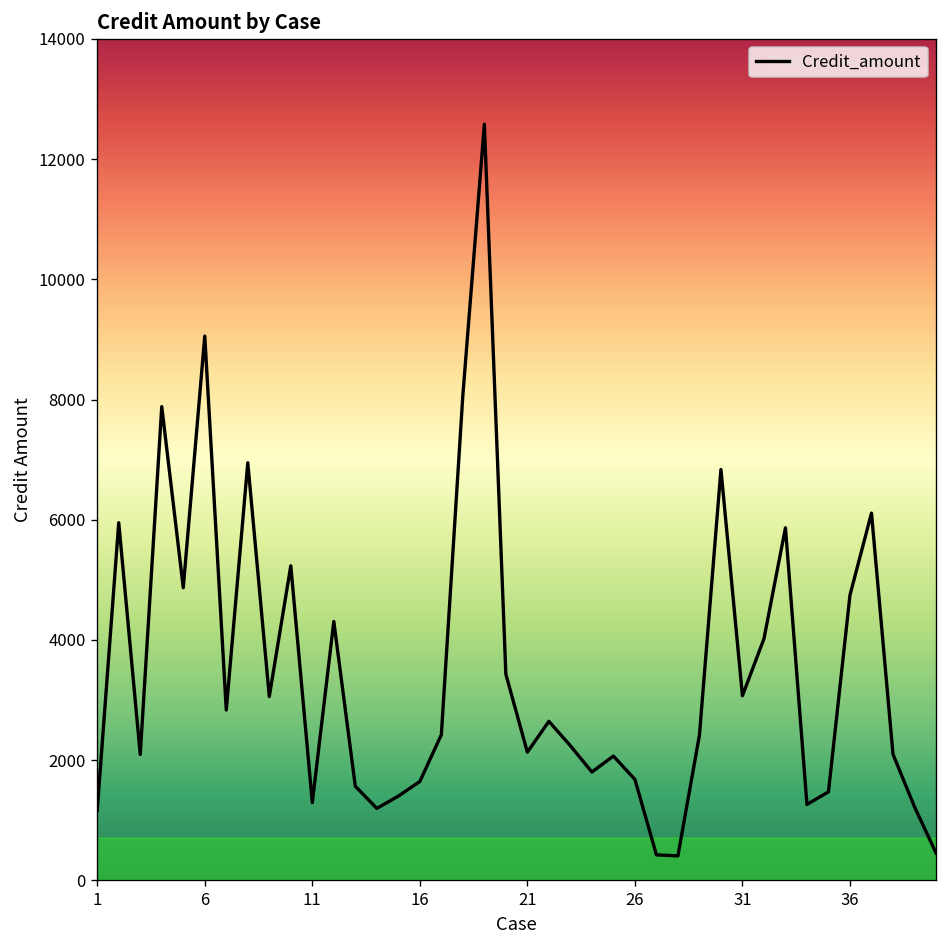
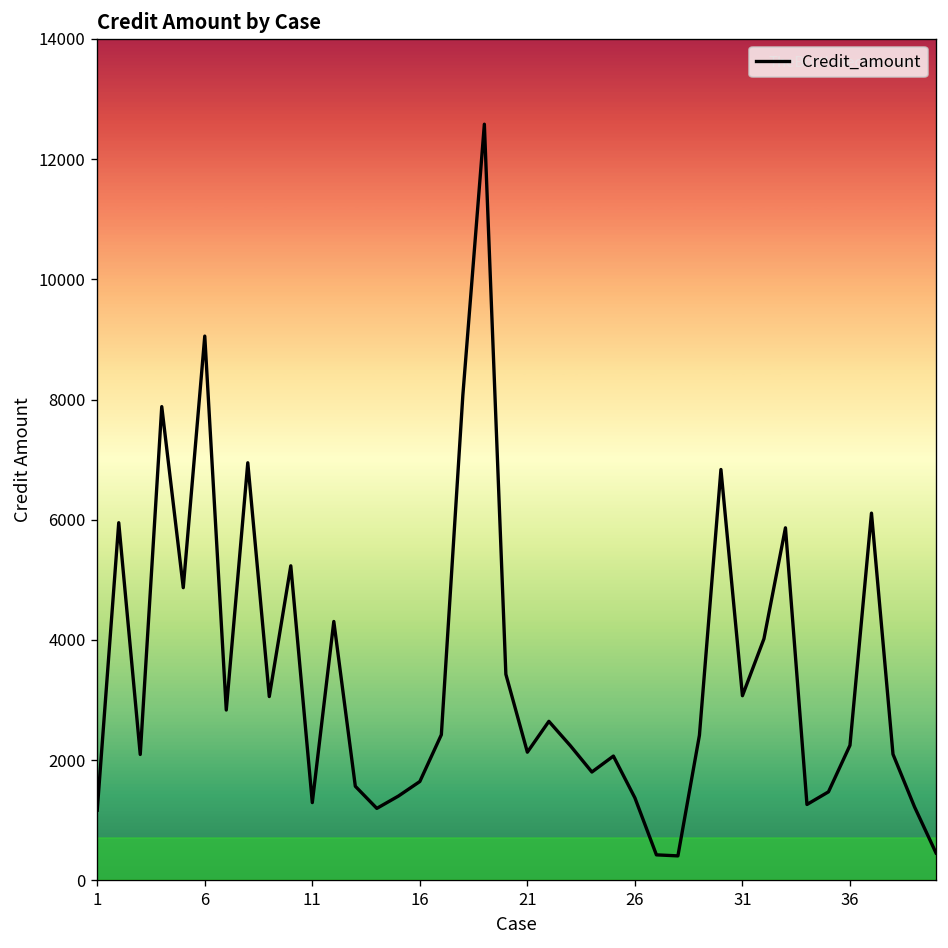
  {
    "1": 1200,
    "6": 9100,
    "11": 1300,
    "16": 1600,
    "21": 2100,
-   "26": 1700,
+   "26": 1400,
    "31": 3100,
-   "36": 4700
+   "36": 2200
  }
